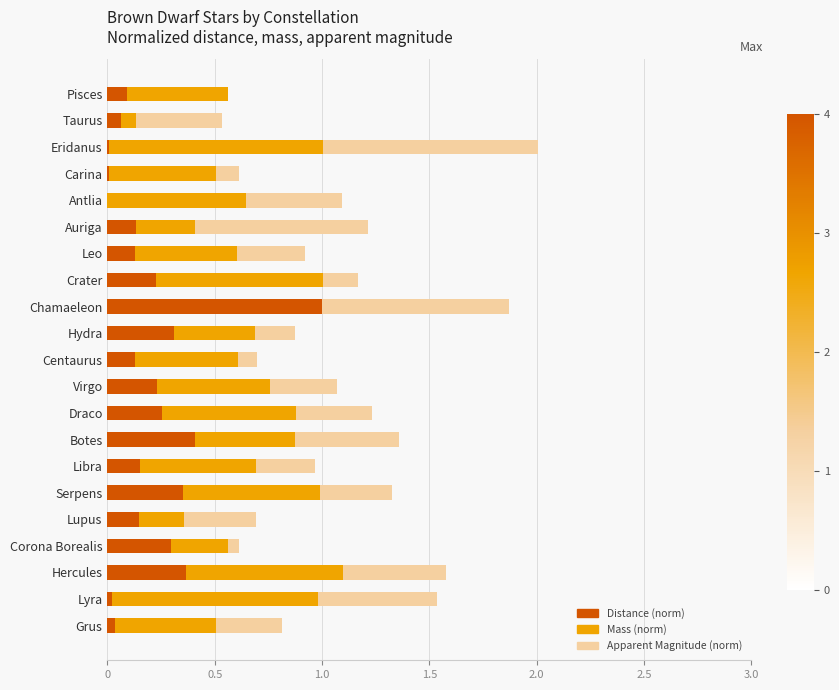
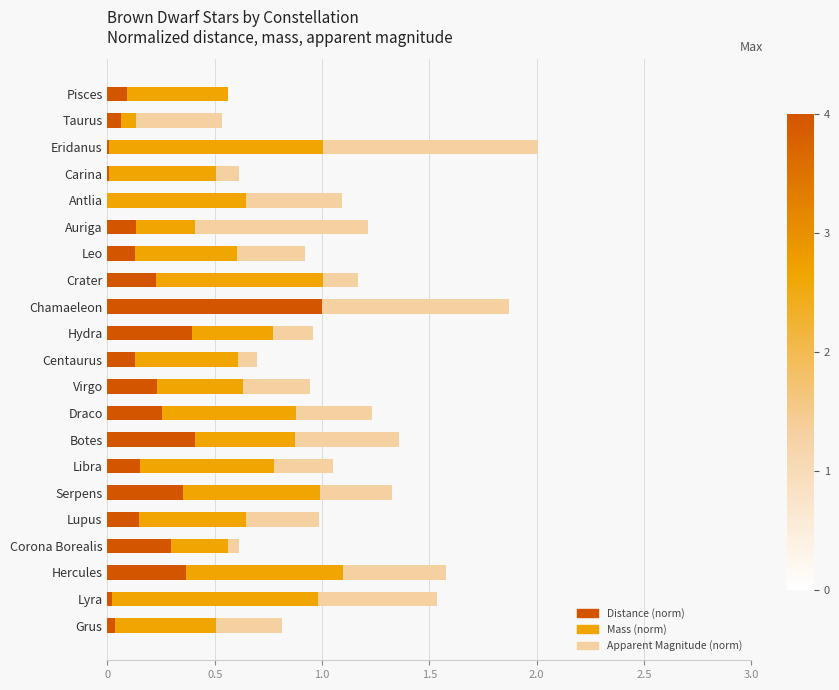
  {
    "Distance (norm)": {
      "Pisces": 0.09,
      "Taurus": 0.07,
      "Antlia": 0.00,
      "Auriga": 0.13,
      "Leo": 0.13,
      "Crater": 0.23,
      "Chamaeleon": 1.00,
-     "Hydra": 0.31,
+     "Hydra": 0.39,
      "Centaurus": 0.13,
      "Virgo": 0.23,
      "Draco": 0.25,
      "Botes": 0.41,
      "Libra": 0.15,
      "Serpens": 0.35,
      "Lupus": 0.15,
      "Corona Borealis": 0.30,
      "Hercules": 0.37,
      "Lyra": 0.02,
      "Grus": 0.03
    },
    "Mass (norm)": {
      "Pisces": 0.47,
      "Taurus": 0.07,
      "Eridanus": 1.00,
      "Carina": 0.50,
      "Antlia": 0.65,
      "Auriga": 0.28,
      "Leo": 0.47,
      "Crater": 0.78,
      "Chamaeleon": 0.00,
      "Hydra": 0.38,
      "Centaurus": 0.48,
-     "Virgo": 0.53,
+     "Virgo": 0.40,
      "Draco": 0.63,
      "Botes": 0.47,
-     "Libra": 0.54,
+     "Libra": 0.63,
      "Serpens": 0.64,
-     "Lupus": 0.21,
+     "Lupus": 0.50,
      "Corona Borealis": 0.26,
      "Hercules": 0.73,
      "Lyra": 0.96,
      "Grus": 0.47
    },
    "Apparent Magnitude (norm)": {
      "Pisces": 0.00,
      "Taurus": 0.40,
      "Eridanus": 1.00,
      "Carina": 0.11,
      "Antlia": 0.44,
      "Auriga": 0.80,
      "Leo": 0.32,
      "Crater": 0.16,
      "Chamaeleon": 0.87,
      "Hydra": 0.19,
      "Centaurus": 0.09,
      "Virgo": 0.31,
      "Draco": 0.36,
      "Botes": 0.49,
      "Libra": 0.27,
      "Serpens": 0.34,
      "Lupus": 0.34,
      "Corona Borealis": 0.05,
      "Hercules": 0.48,
      "Lyra": 0.56,
      "Grus": 0.31
    }
  }
